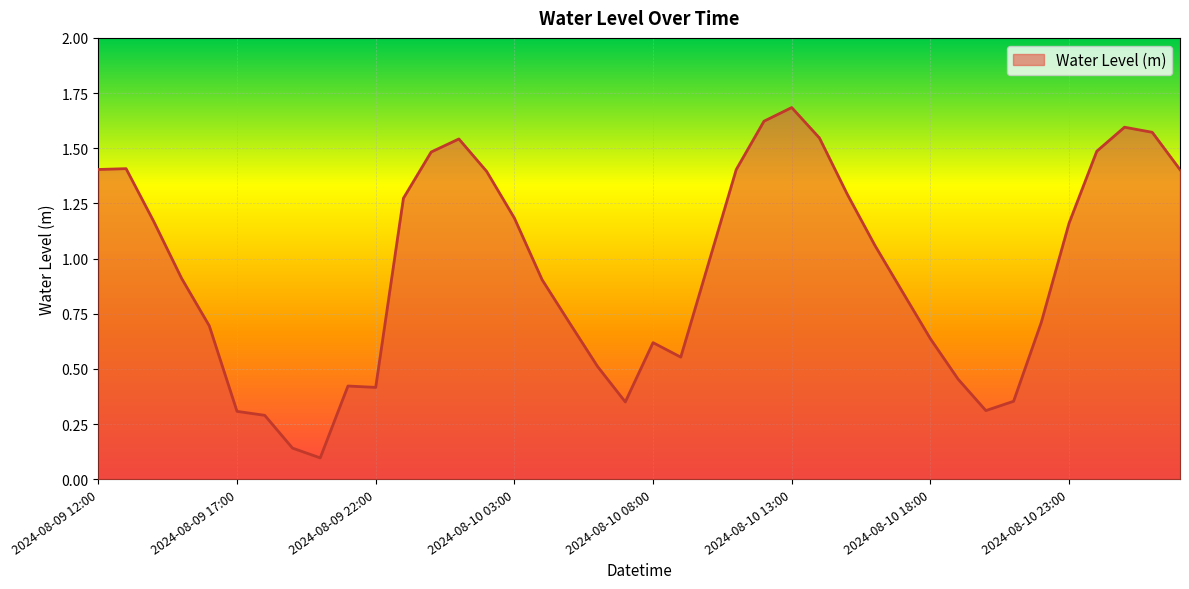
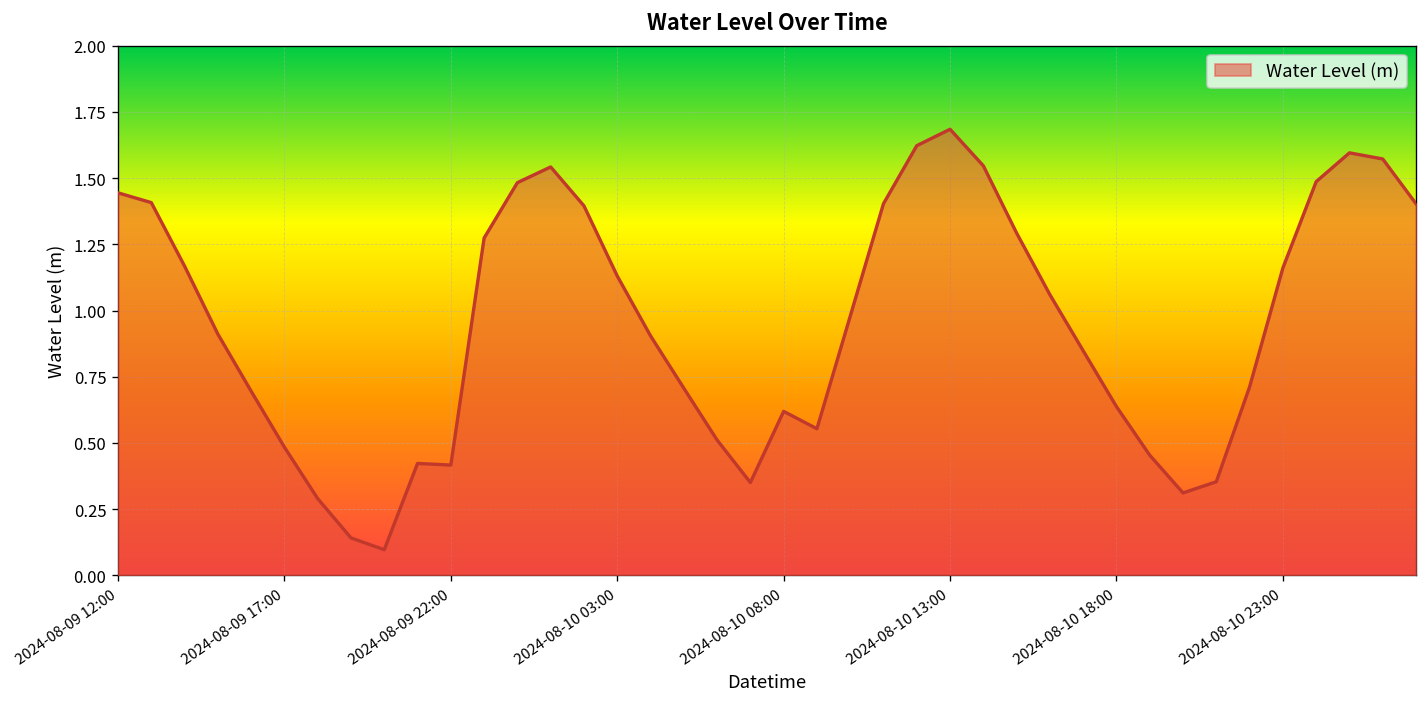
  {
-   "2024-08-09 12:00": 1.40,
-   "2024-08-09 17:00": 0.31,
+   "2024-08-09 12:00": 1.44,
+   "2024-08-09 17:00": 0.48,
    "2024-08-09 22:00": 0.42,
-   "2024-08-10 03:00": 1.18,
+   "2024-08-10 03:00": 1.13,
    "2024-08-10 08:00": 0.62,
    "2024-08-10 13:00": 1.68,
    "2024-08-10 18:00": 0.64,
    "2024-08-10 23:00": 1.16
  }
